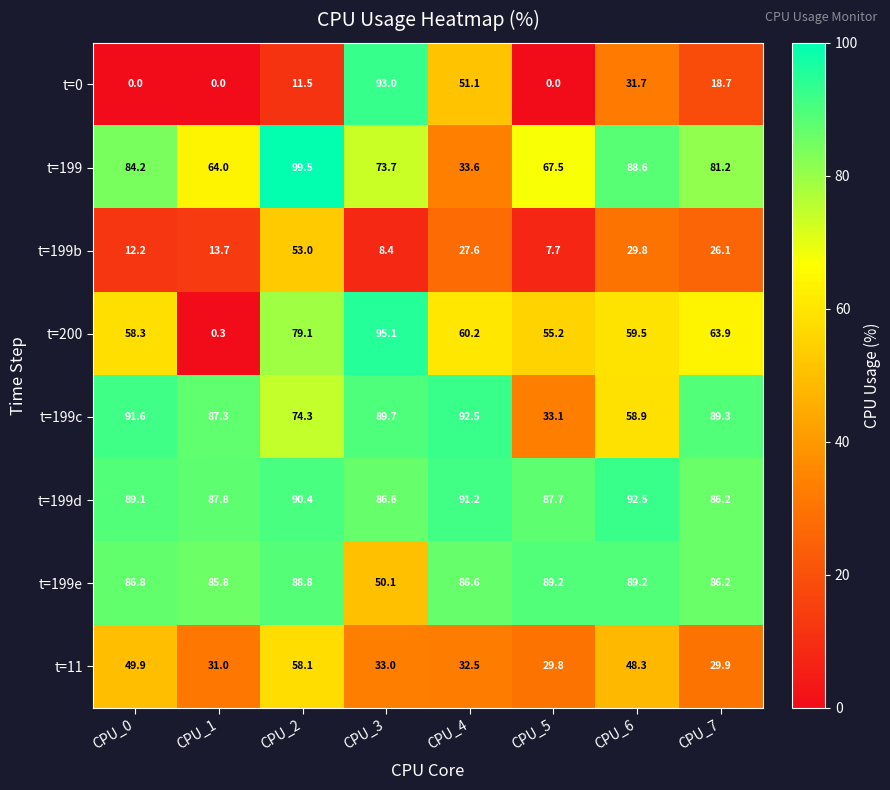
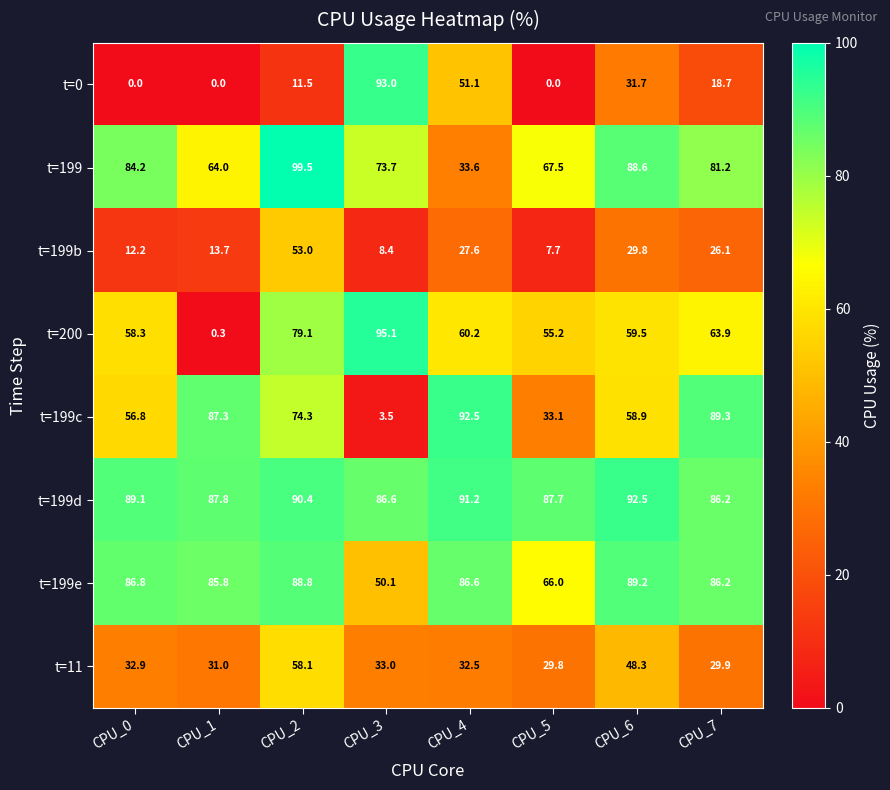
  {
    "t=0": {
      "CPU_0": 0.0,
      "CPU_1": 0.0,
      "CPU_2": 11.5,
      "CPU_3": 93.0,
      "CPU_4": 51.1,
      "CPU_5": 0.0,
      "CPU_6": 31.7,
      "CPU_7": 18.7
    },
    "t=199": {
      "CPU_0": 84.2,
      "CPU_1": 64.0,
      "CPU_2": 99.5,
      "CPU_3": 73.7,
      "CPU_4": 33.6,
      "CPU_5": 67.5,
      "CPU_6": 88.6,
      "CPU_7": 81.2
    },
    "t=199b": {
      "CPU_0": 12.2,
      "CPU_1": 13.7,
      "CPU_2": 53.0,
      "CPU_3": 8.4,
      "CPU_4": 27.6,
      "CPU_5": 7.7,
      "CPU_6": 29.8,
      "CPU_7": 26.1
    },
    "t=200": {
      "CPU_0": 58.3,
      "CPU_1": 0.3,
      "CPU_2": 79.1,
      "CPU_3": 95.1,
      "CPU_4": 60.2,
      "CPU_5": 55.2,
      "CPU_6": 59.5,
      "CPU_7": 63.9
    },
    "t=199c": {
-     "CPU_0": 91.6,
+     "CPU_0": 56.8,
      "CPU_1": 87.3,
      "CPU_2": 74.3,
-     "CPU_3": 89.7,
+     "CPU_3": 3.5,
      "CPU_4": 92.5,
      "CPU_5": 33.1,
      "CPU_6": 58.9,
      "CPU_7": 89.3
    },
    "t=199d": {
      "CPU_0": 89.1,
      "CPU_1": 87.8,
      "CPU_2": 90.4,
      "CPU_3": 86.6,
      "CPU_4": 91.2,
      "CPU_5": 87.7,
      "CPU_6": 92.5,
      "CPU_7": 86.2
    },
    "t=199e": {
      "CPU_0": 86.8,
      "CPU_1": 85.8,
      "CPU_2": 88.8,
      "CPU_3": 50.1,
      "CPU_4": 86.6,
-     "CPU_5": 89.2,
+     "CPU_5": 66.0,
      "CPU_6": 89.2,
      "CPU_7": 86.2
    },
    "t=11": {
-     "CPU_0": 49.9,
+     "CPU_0": 32.9,
      "CPU_1": 31.0,
      "CPU_2": 58.1,
      "CPU_3": 33.0,
      "CPU_4": 32.5,
      "CPU_5": 29.8,
      "CPU_6": 48.3,
      "CPU_7": 29.9
    }
  }
